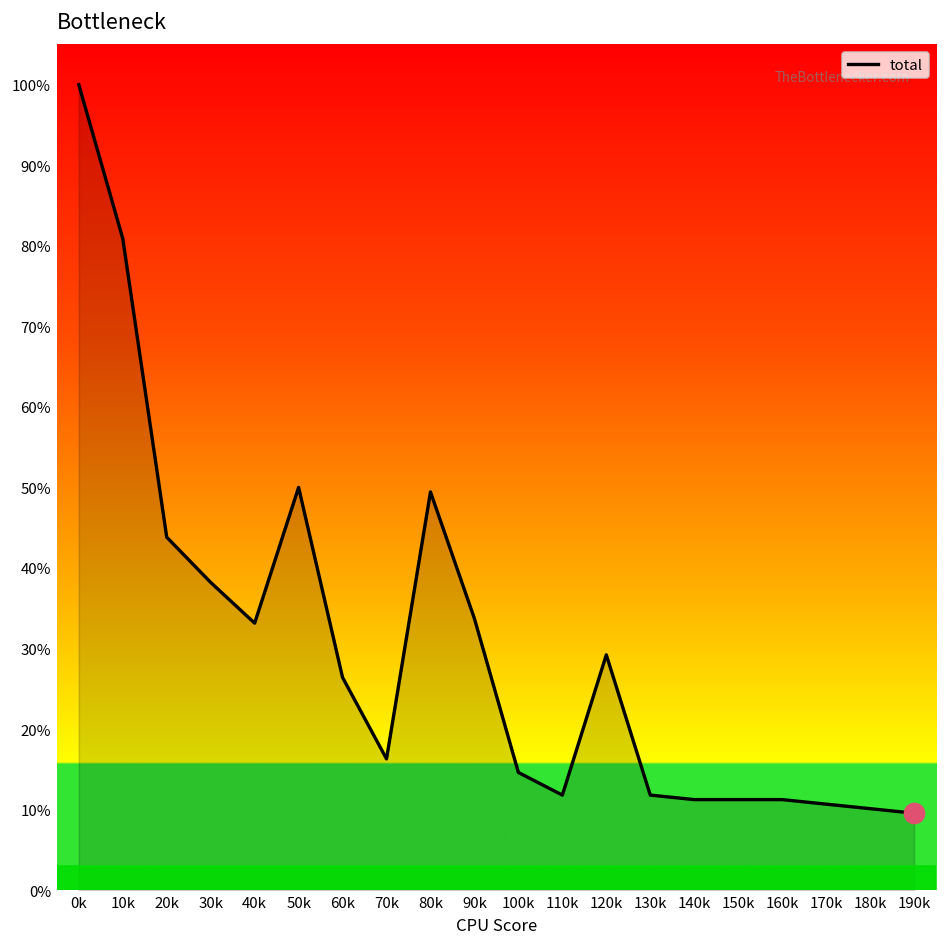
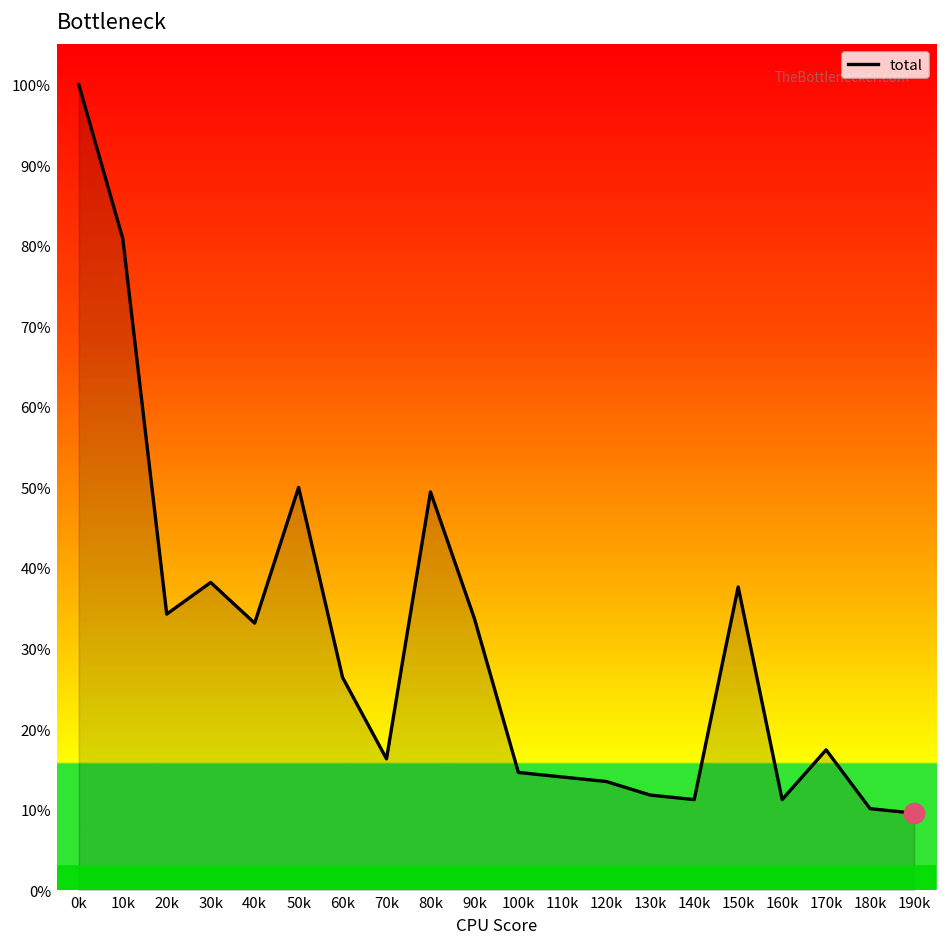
  {
    "total": {
      "0k": "100%",
      "10k": "81%",
-     "20k": "44%",
+     "20k": "34%",
      "30k": "38%",
      "40k": "33%",
      "50k": "50%",
      "60k": "26%",
      "70k": "16%",
      "80k": "49%",
      "90k": "34%",
      "100k": "15%",
-     "110k": "12%",
-     "120k": "29%",
+     "110k": "14%",
+     "120k": "13%",
      "130k": "12%",
      "140k": "11%",
-     "150k": "11%",
+     "150k": "38%",
      "160k": "11%",
-     "170k": "11%",
+     "170k": "17%",
      "180k": "10%"
    }
  }
